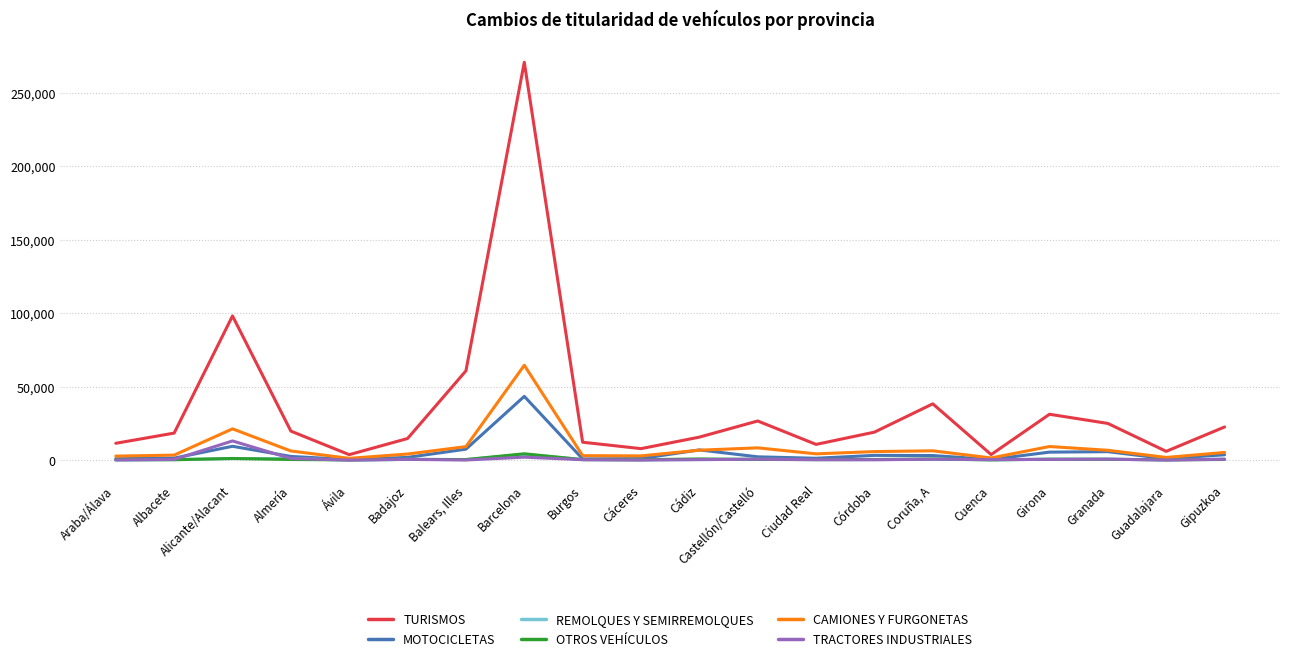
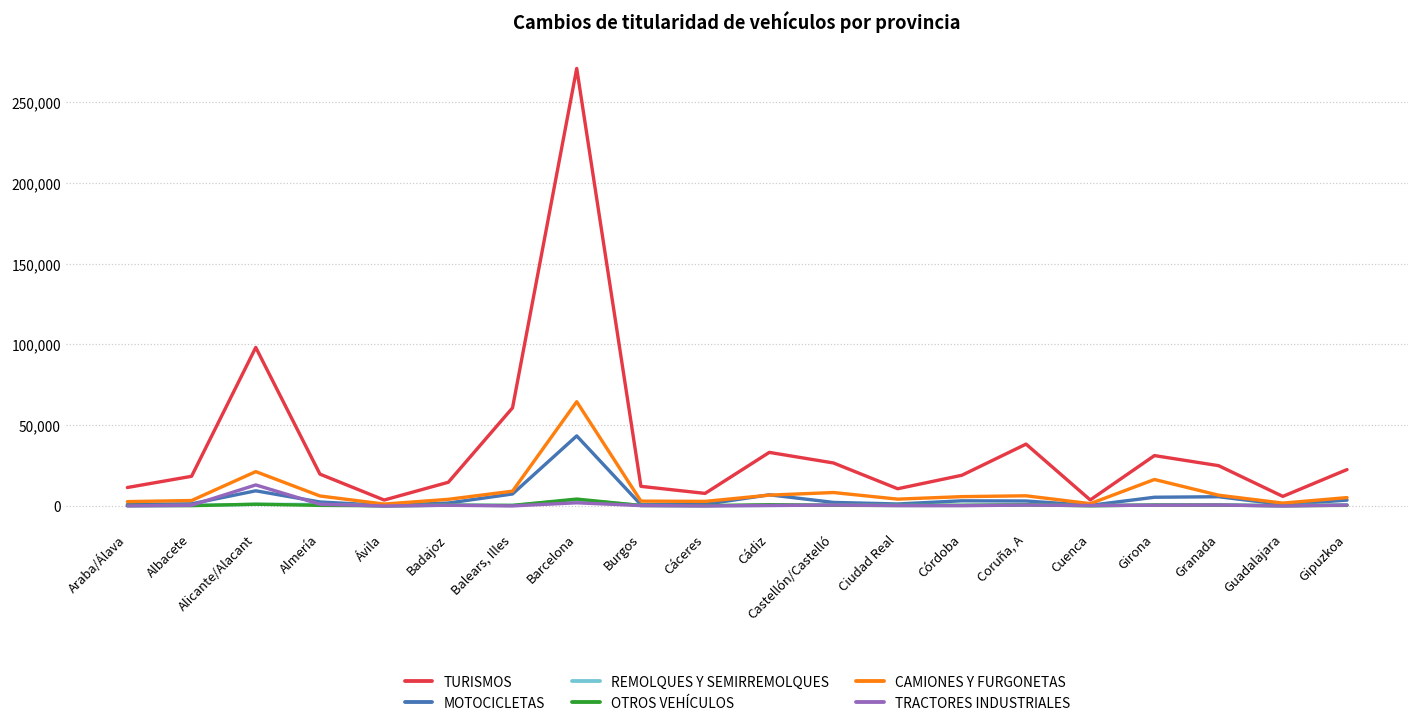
  {
    "TURISMOS": {
      "Araba/Álava": "12,000",
      "Albacete": "18,000",
      "Alicante/Alacant": "98,000",
      "Almería": "20,000",
      "Ávila": "4,000",
      "Badajoz": "15,000",
      "Balears, Illes": "61,000",
      "Barcelona": "271,000",
      "Burgos": "12,000",
      "Cáceres": "8,000",
-     "Cádiz": "16,000",
+     "Cádiz": "33,000",
      "Castellón/Castelló": "27,000",
      "Ciudad Real": "11,000",
      "Córdoba": "19,000",
      "Coruña, A": "38,000",
      "Cuenca": "4,000",
      "Girona": "31,000",
      "Granada": "25,000",
      "Guadalajara": "6,000",
      "Gipuzkoa": "23,000"
    },
    "MOTOCICLETAS": {
      "Alicante/Alacant": "9,000",
      "Balears, Illes": "8,000",
      "Barcelona": "43,000",
      "Córdoba": "3,000",
      "Coruña, A": "3,000",
      "Girona": "5,000"
    },
    "CAMIONES Y FURGONETAS": {
      "Araba/Álava": "3,000",
      "Albacete": "3,000",
      "Alicante/Alacant": "21,000",
      "Almería": "6,000",
      "Badajoz": "4,000",
      "Balears, Illes": "9,000",
      "Barcelona": "65,000",
      "Burgos": "3,000",
      "Cáceres": "3,000",
      "Castellón/Castelló": "8,000",
      "Ciudad Real": "4,000",
      "Córdoba": "6,000",
      "Coruña, A": "6,000",
-     "Girona": "9,000"
+     "Girona": "16,000"
    },
    "TRACTORES INDUSTRIALES": {
      "Alicante/Alacant": "13,000",
      "Barcelona": "2,000"
    }
  }
